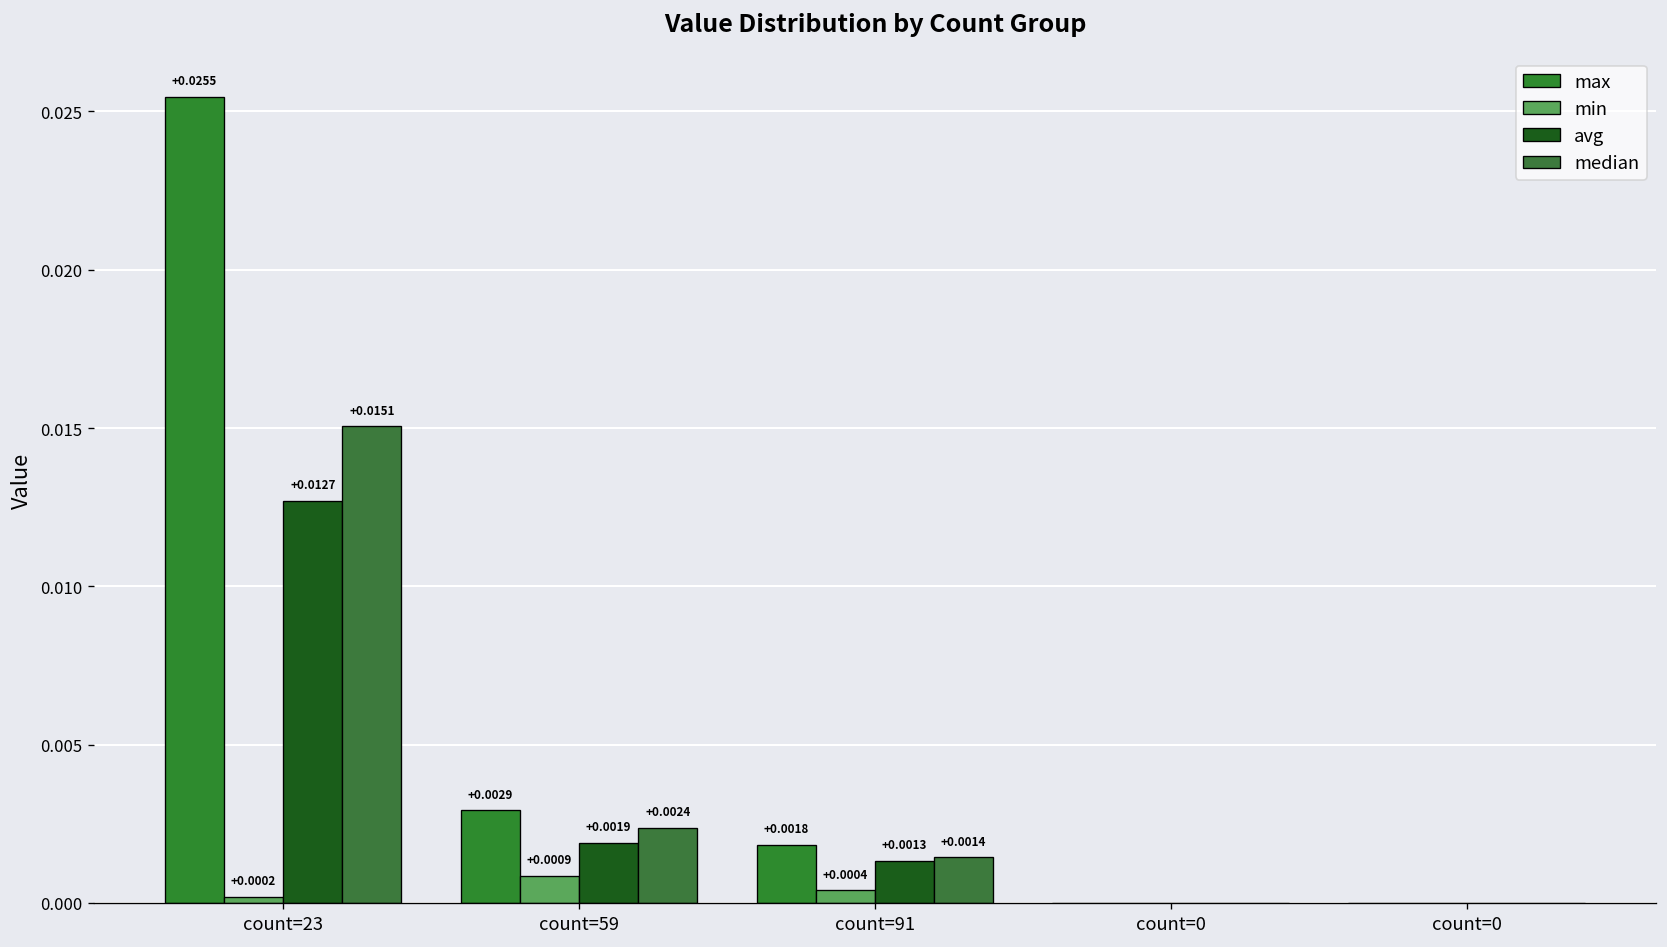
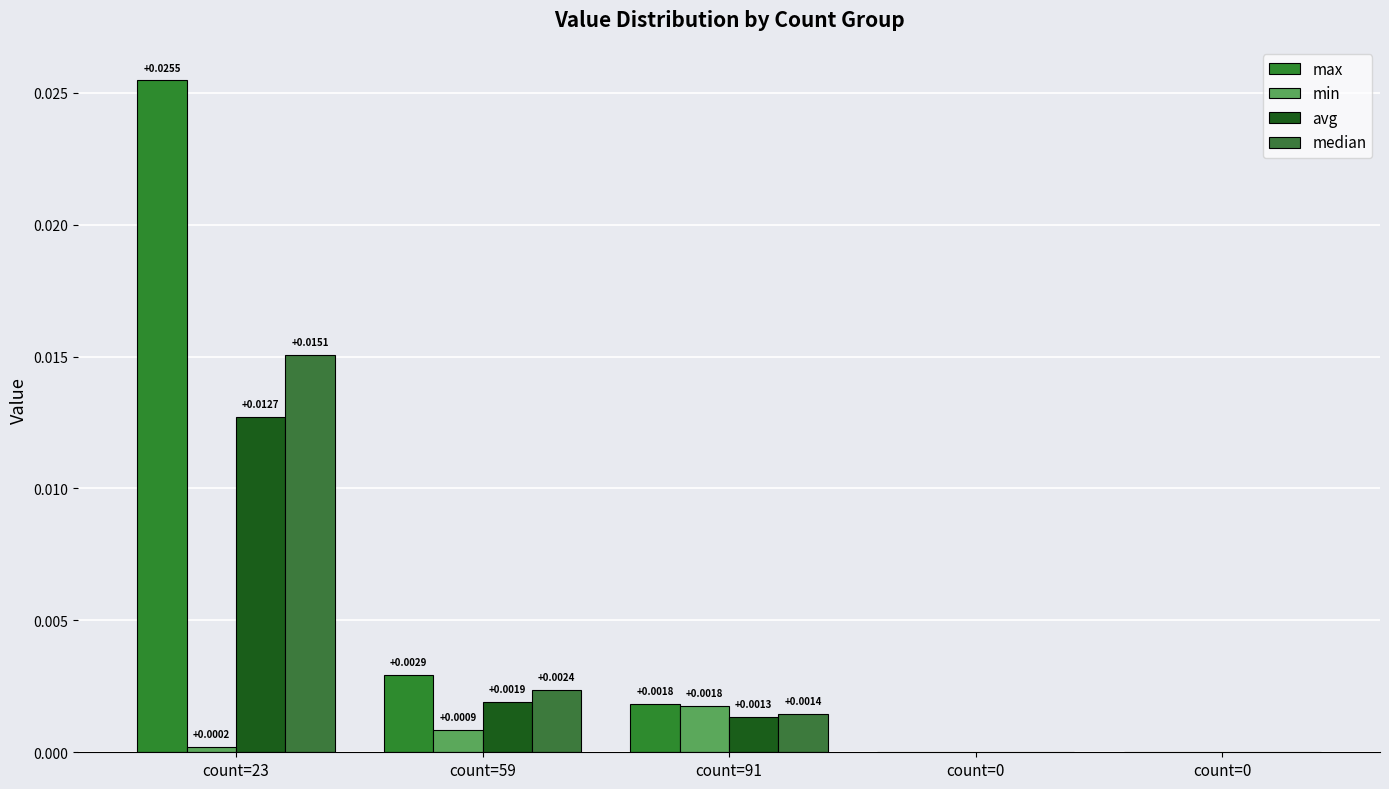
  {
    "min": {
      "count=23": "+0.0002",
      "count=59": "+0.0009",
-     "count=91": "+0.0004"
+     "count=91": "+0.0018"
    }
  }
